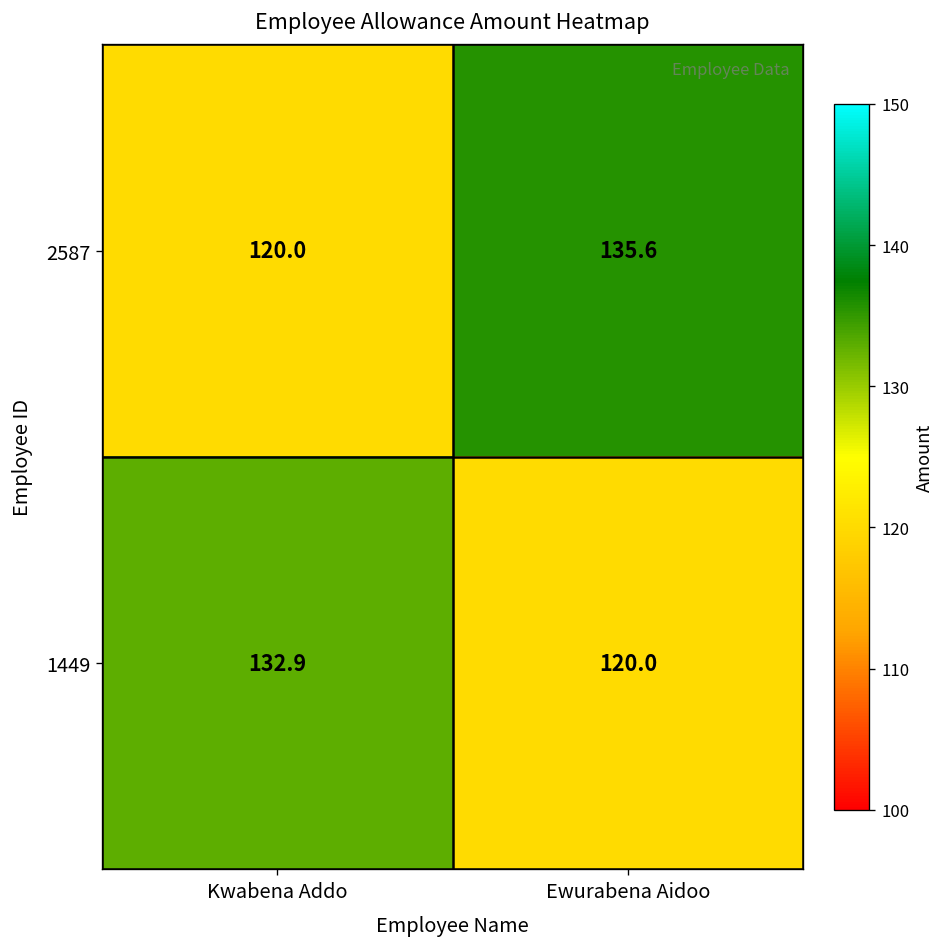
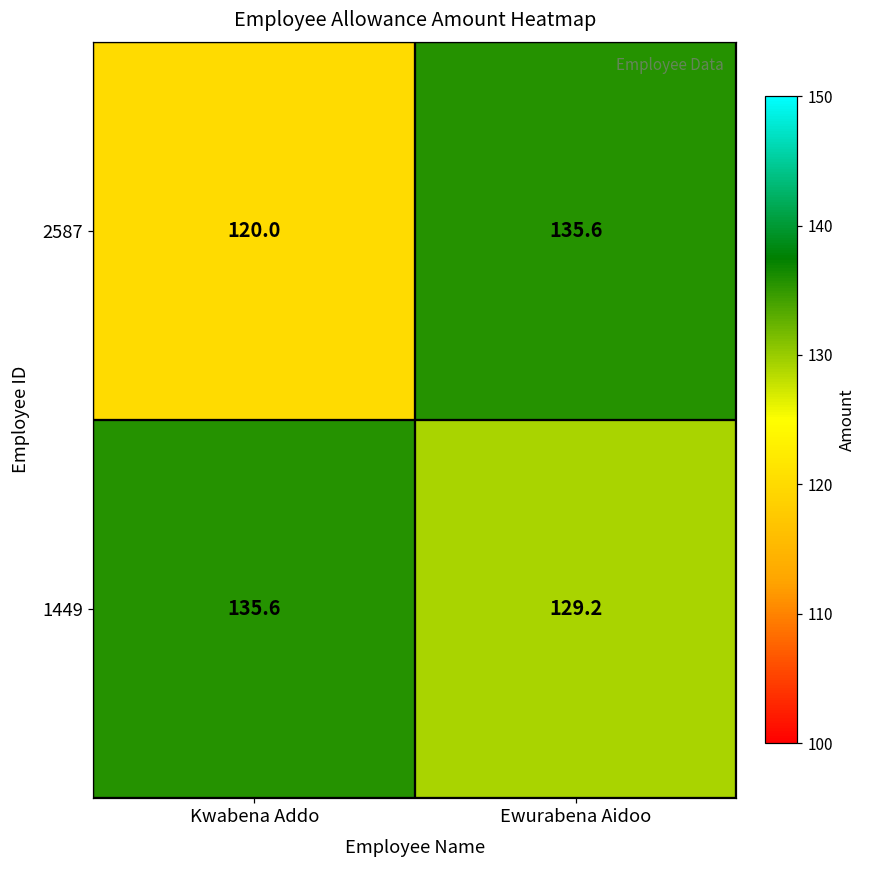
  {
    "2587": {
      "Kwabena Addo": 120.0
    },
    "1449": {
-     "Kwabena Addo": 132.9,
-     "Ewurabena Aidoo": 120.0
+     "Kwabena Addo": 135.6,
+     "Ewurabena Aidoo": 129.2
    }
  }
